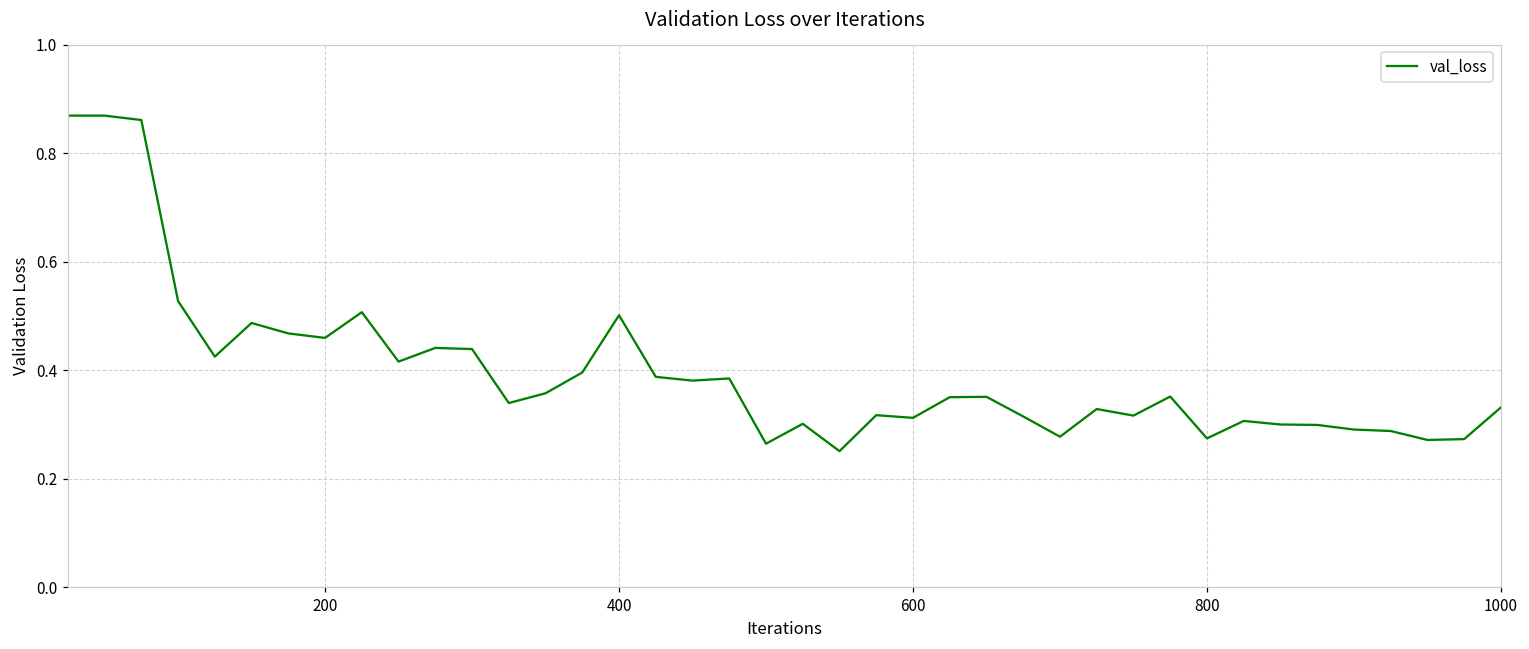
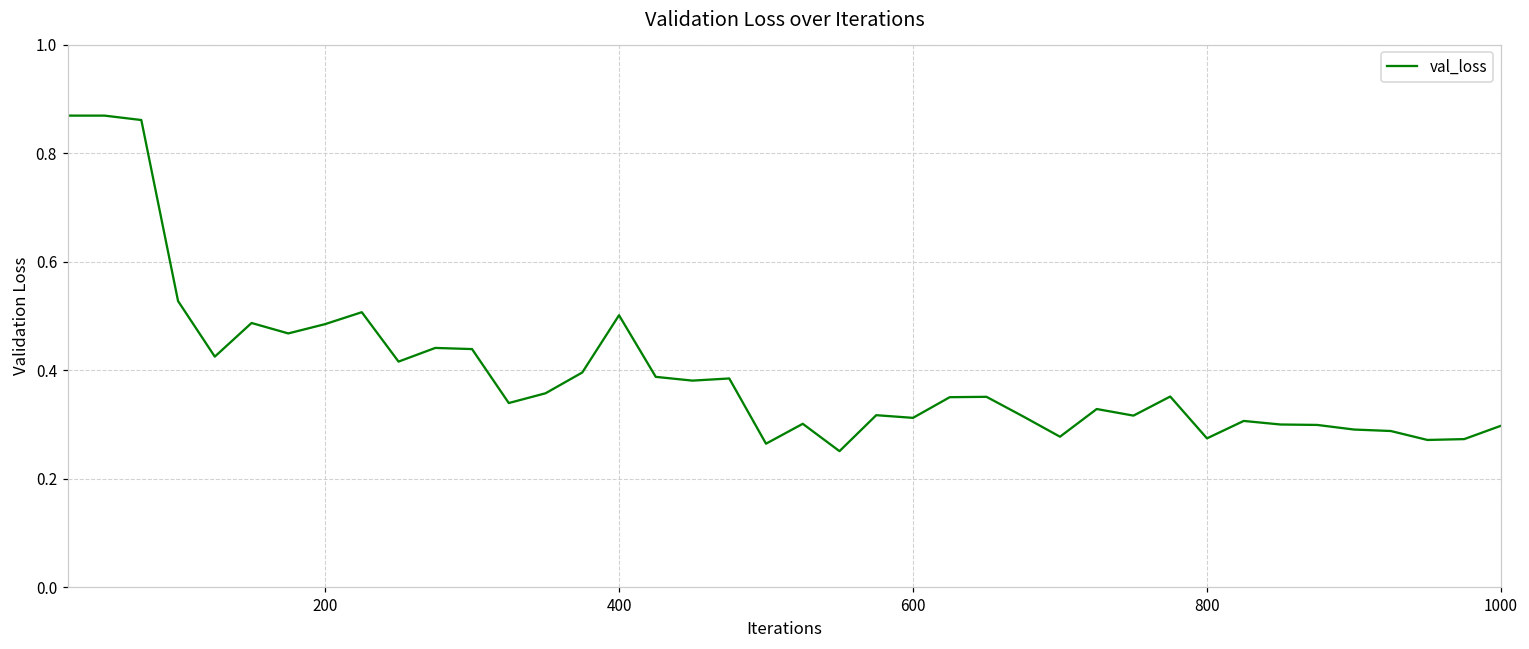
  {
-   "200": 0.46,
+   "200": 0.48,
    "400": 0.50,
    "600": 0.31,
    "800": 0.27,
-   "1000": 0.33
+   "1000": 0.30
  }
